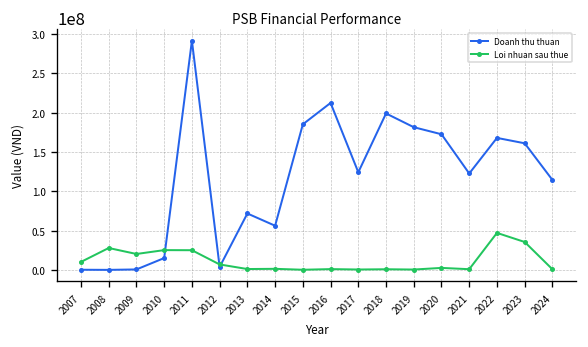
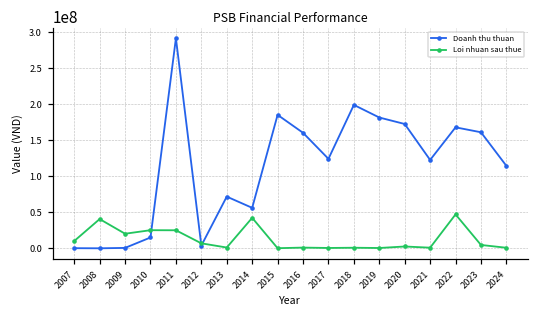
  {
    "Doanh thu thuan": {
      "2007": 0,
      "2008": 0,
      "2009": 0,
      "2010": 20000000,
      "2011": 290000000,
      "2013": 70000000,
      "2014": 60000000,
      "2015": 190000000,
-     "2016": 210000000,
+     "2016": 160000000,
      "2017": 120000000,
      "2018": 200000000,
      "2019": 180000000,
      "2020": 170000000,
      "2021": 120000000,
      "2022": 170000000,
      "2023": 160000000,
      "2024": 110000000
    },
    "Loi nhuan sau thue": {
      "2007": 10000000,
-     "2008": 30000000,
+     "2008": 40000000,
      "2009": 20000000,
      "2010": 30000000,
      "2011": 20000000,
      "2013": 0,
-     "2014": 0,
+     "2014": 40000000,
      "2015": 0,
      "2016": 0,
      "2017": 0,
      "2018": 0,
      "2019": 0,
      "2020": 0,
      "2021": 0,
      "2022": 50000000,
-     "2023": 40000000,
+     "2023": 0,
      "2024": 0
    }
  }
